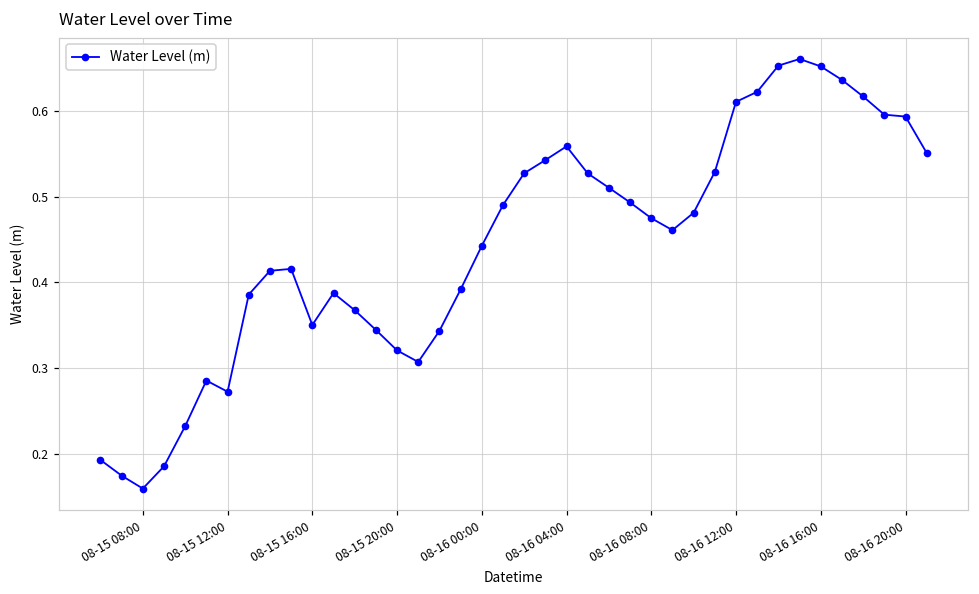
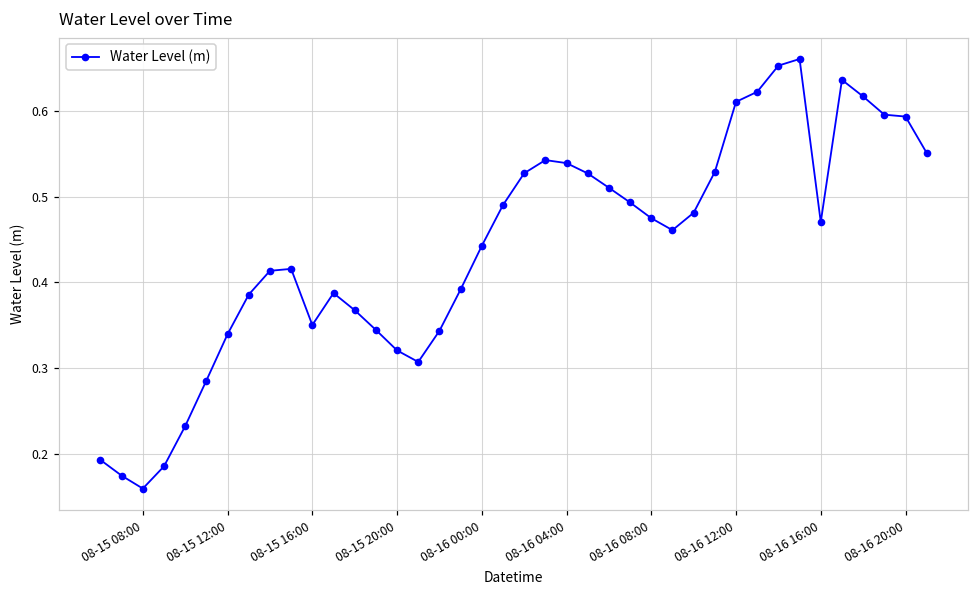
  {
    "08-15 08:00": 0.16,
-   "08-15 12:00": 0.27,
+   "08-15 12:00": 0.34,
    "08-15 16:00": 0.35,
    "08-15 20:00": 0.32,
    "08-16 00:00": 0.44,
-   "08-16 04:00": 0.56,
+   "08-16 04:00": 0.54,
    "08-16 08:00": 0.48,
    "08-16 12:00": 0.61,
-   "08-16 16:00": 0.65,
+   "08-16 16:00": 0.47,
    "08-16 20:00": 0.59
  }
